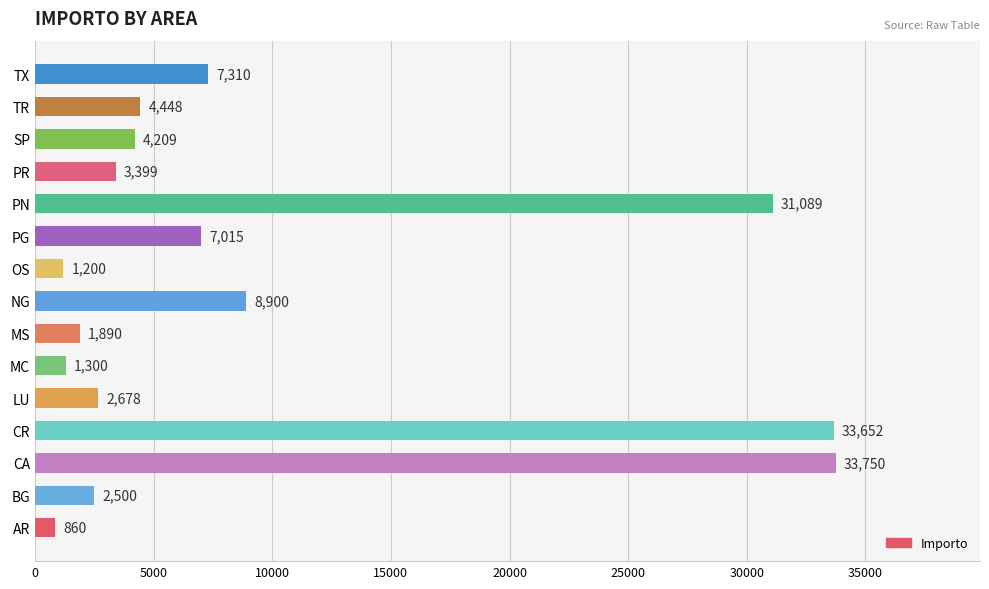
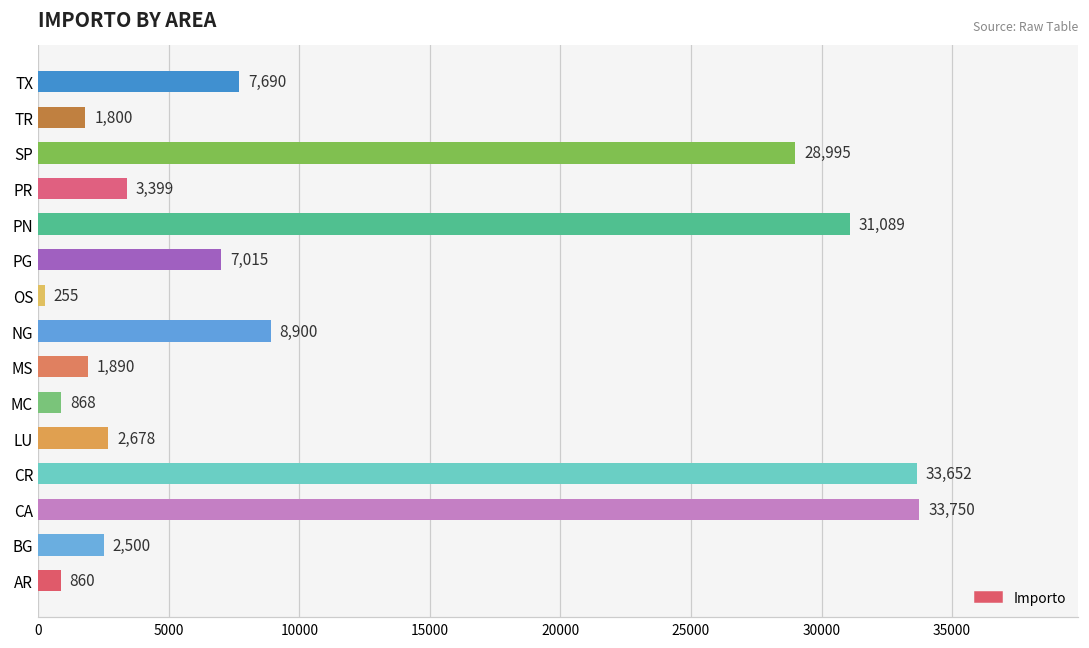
  {
-   "TX": "7,310",
-   "TR": "4,448",
-   "SP": "4,209",
+   "TX": "7,690",
+   "TR": "1,800",
+   "SP": "28,995",
    "PR": "3,399",
    "PN": "31,089",
    "PG": "7,015",
-   "OS": "1,200",
+   "OS": "255",
    "NG": "8,900",
    "MS": "1,890",
-   "MC": "1,300",
+   "MC": "868",
    "LU": "2,678",
    "CR": "33,652",
    "CA": "33,750",
    "BG": "2,500",
    "AR": "860"
  }
